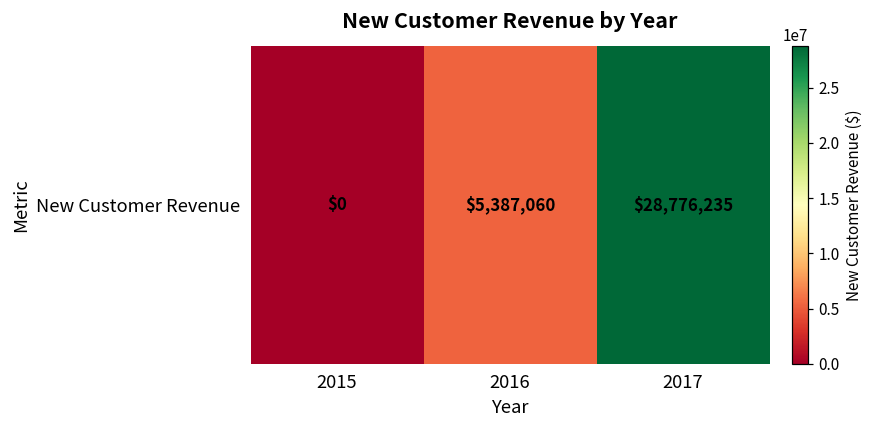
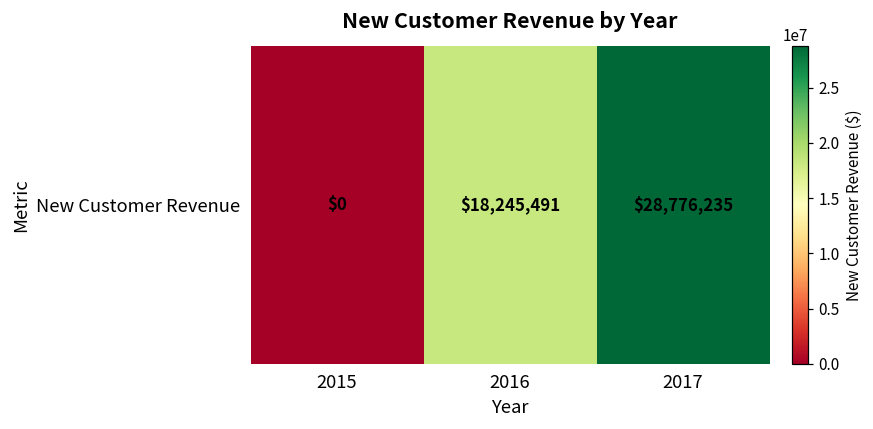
  {
    "New Customer Revenue": {
      "2015": "$0",
-     "2016": "$5,387,060",
+     "2016": "$18,245,491",
      "2017": "$28,776,235"
    }
  }
